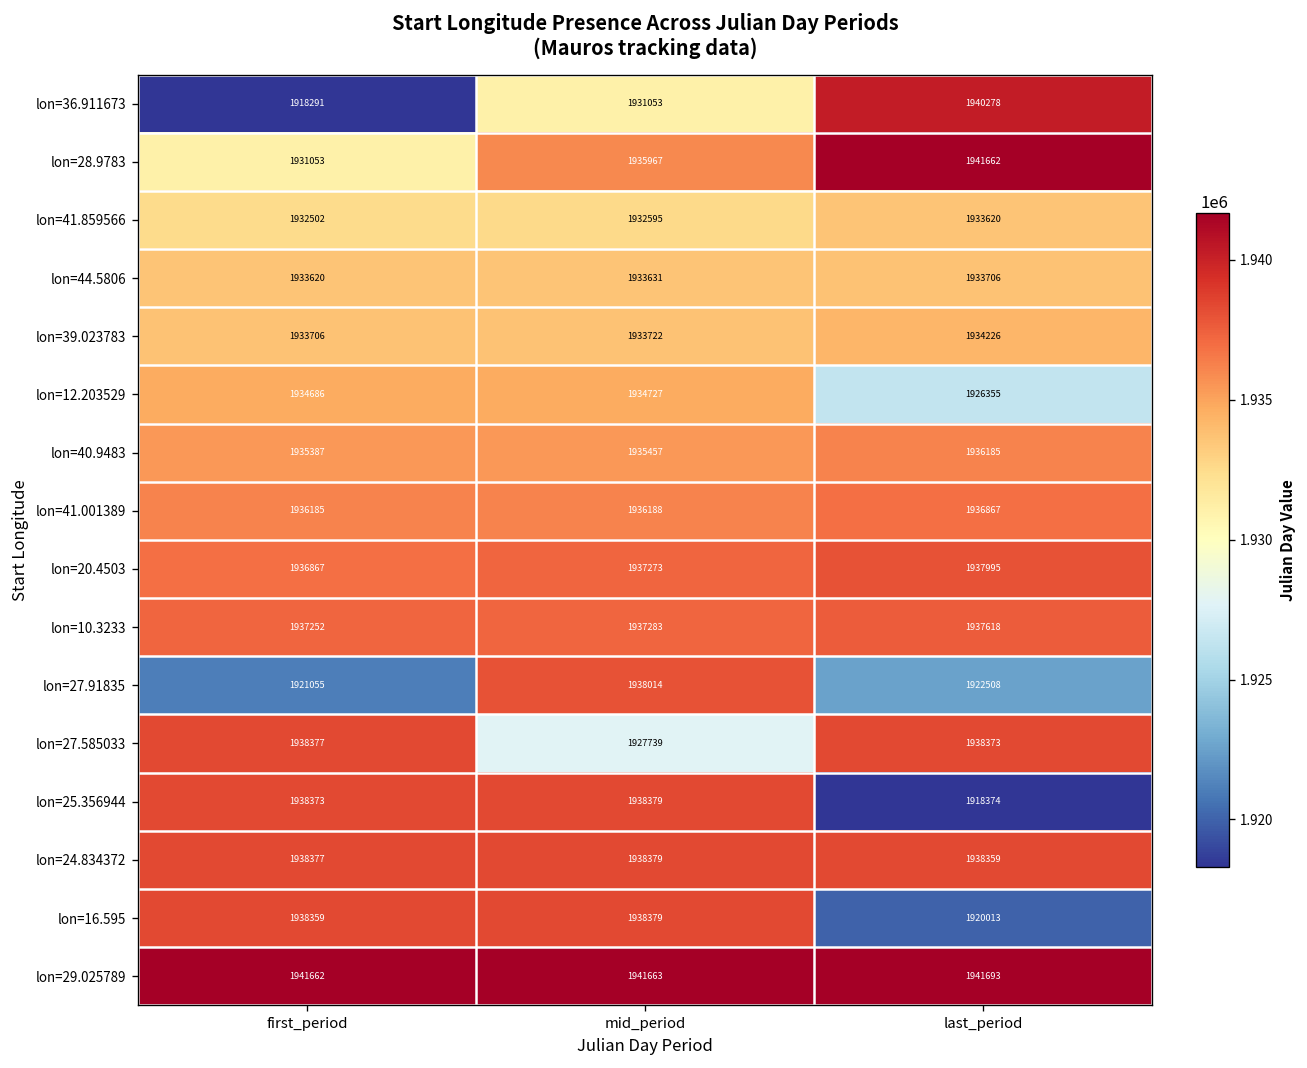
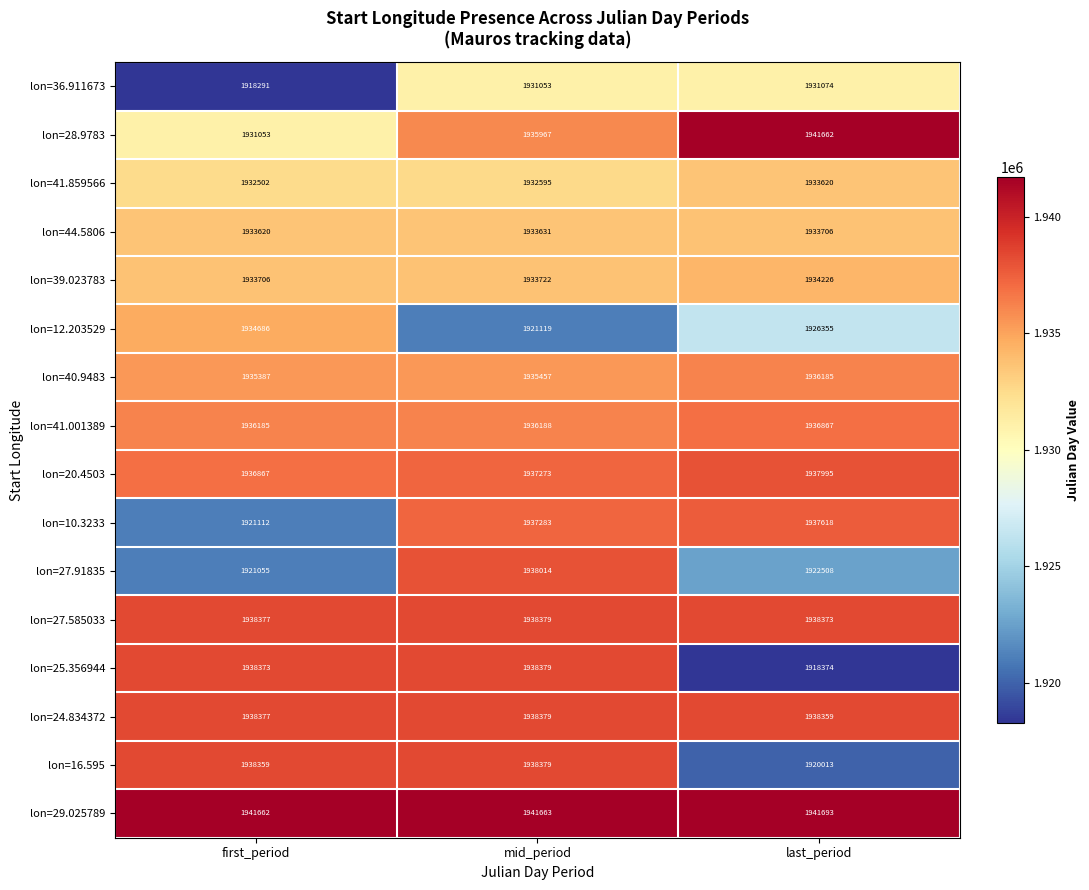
  {
    "lon=36.911673": {
      "first_period": 1918291,
      "mid_period": 1931053,
-     "last_period": 1940278
+     "last_period": 1931074
    },
    "lon=28.9783": {
      "first_period": 1931053,
      "mid_period": 1935967,
      "last_period": 1941662
    },
    "lon=41.859566": {
      "first_period": 1932502,
      "mid_period": 1932595,
      "last_period": 1933620
    },
    "lon=44.5806": {
      "first_period": 1933620,
      "mid_period": 1933631,
      "last_period": 1933706
    },
    "lon=39.023783": {
      "first_period": 1933706,
      "mid_period": 1933722,
      "last_period": 1934226
    },
    "lon=12.203529": {
      "first_period": 1934686,
-     "mid_period": 1934727,
+     "mid_period": 1921119,
      "last_period": 1926355
    },
    "lon=40.9483": {
      "first_period": 1935387,
      "mid_period": 1935457,
      "last_period": 1936185
    },
    "lon=41.001389": {
      "first_period": 1936185,
      "mid_period": 1936188,
      "last_period": 1936867
    },
    "lon=20.4503": {
      "first_period": 1936867,
      "mid_period": 1937273,
      "last_period": 1937995
    },
    "lon=10.3233": {
-     "first_period": 1937252,
+     "first_period": 1921112,
      "mid_period": 1937283,
      "last_period": 1937618
    },
    "lon=27.91835": {
      "first_period": 1921055,
      "mid_period": 1938014,
      "last_period": 1922508
    },
    "lon=27.585033": {
      "first_period": 1938377,
-     "mid_period": 1927739,
+     "mid_period": 1938379,
      "last_period": 1938373
    },
    "lon=25.356944": {
      "first_period": 1938373,
      "mid_period": 1938379,
      "last_period": 1918374
    },
    "lon=24.834372": {
      "first_period": 1938377,
      "mid_period": 1938379,
      "last_period": 1938359
    },
    "lon=16.595": {
      "first_period": 1938359,
      "mid_period": 1938379,
      "last_period": 1920013
    },
    "lon=29.025789": {
      "first_period": 1941662,
      "mid_period": 1941663,
      "last_period": 1941693
    }
  }
